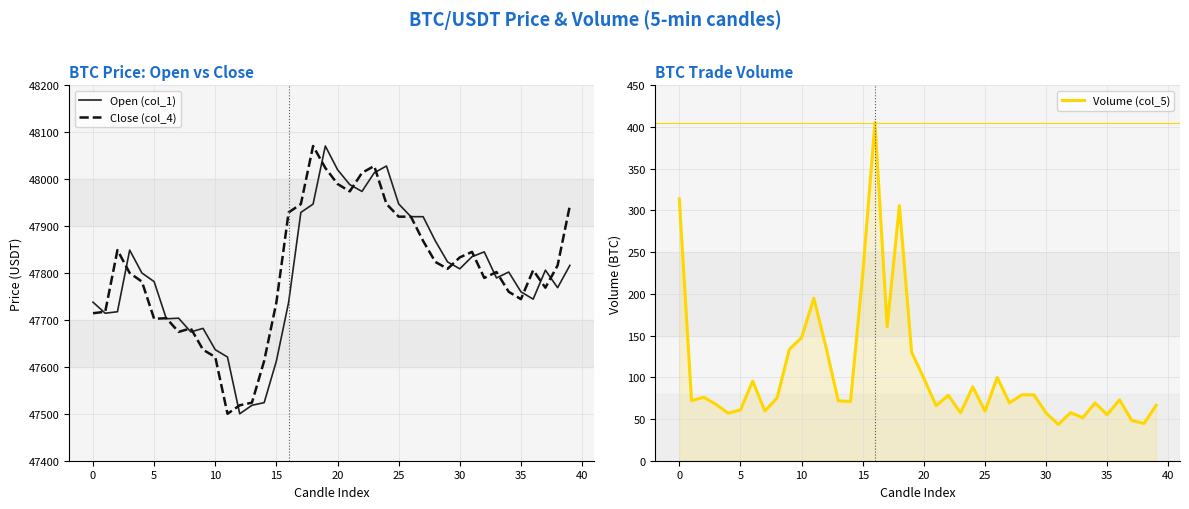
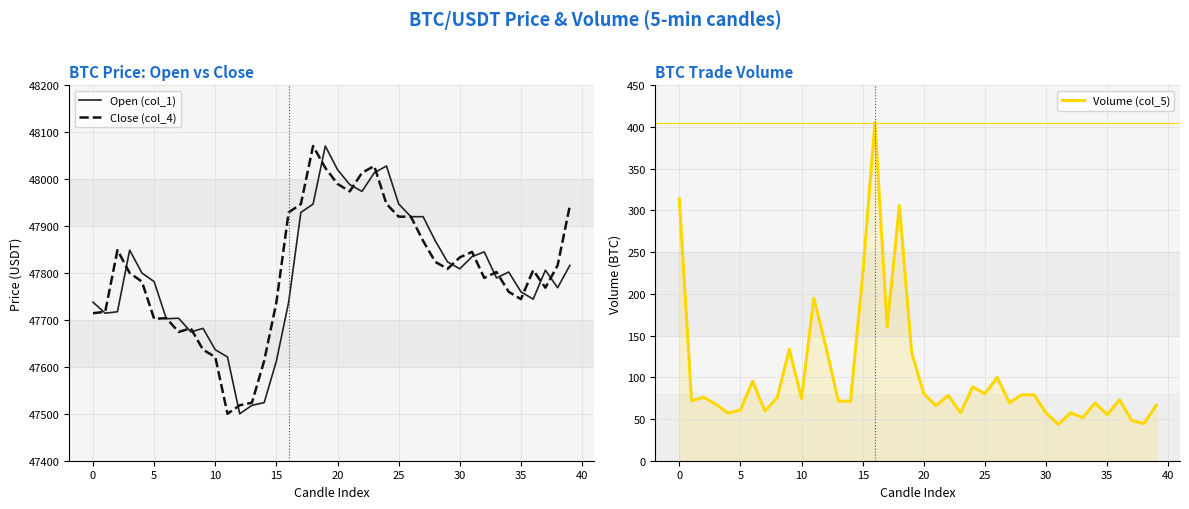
  {
    "BTC Trade Volume": {
      "0": 310,
      "5": 60,
-     "10": 150,
+     "10": 70,
      "15": 220,
-     "20": 100,
-     "25": 60,
+     "20": 80,
+     "25": 80,
      "30": 60,
      "35": 60
    }
  }
